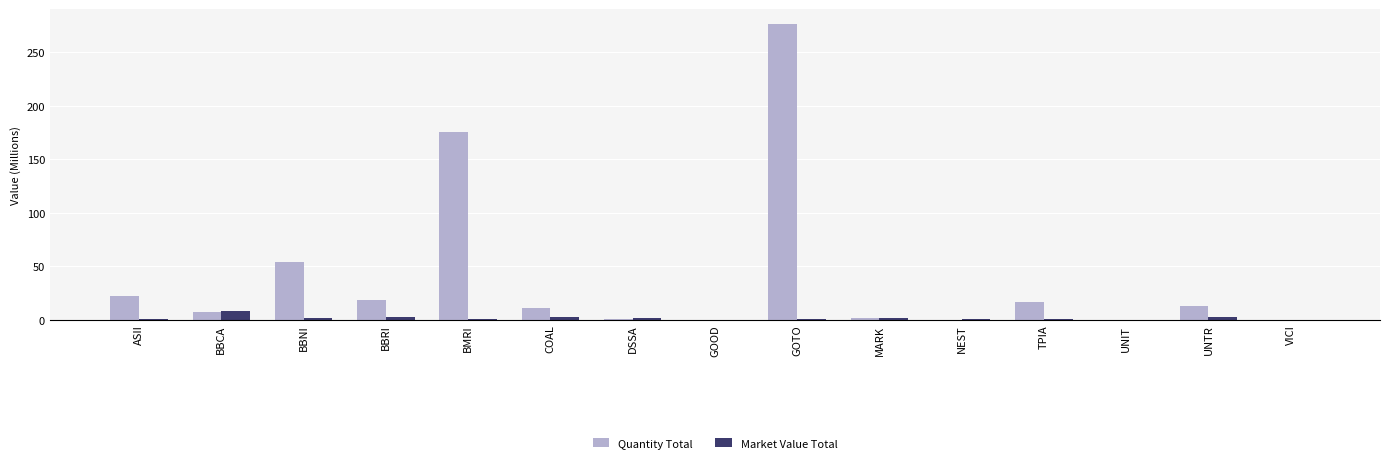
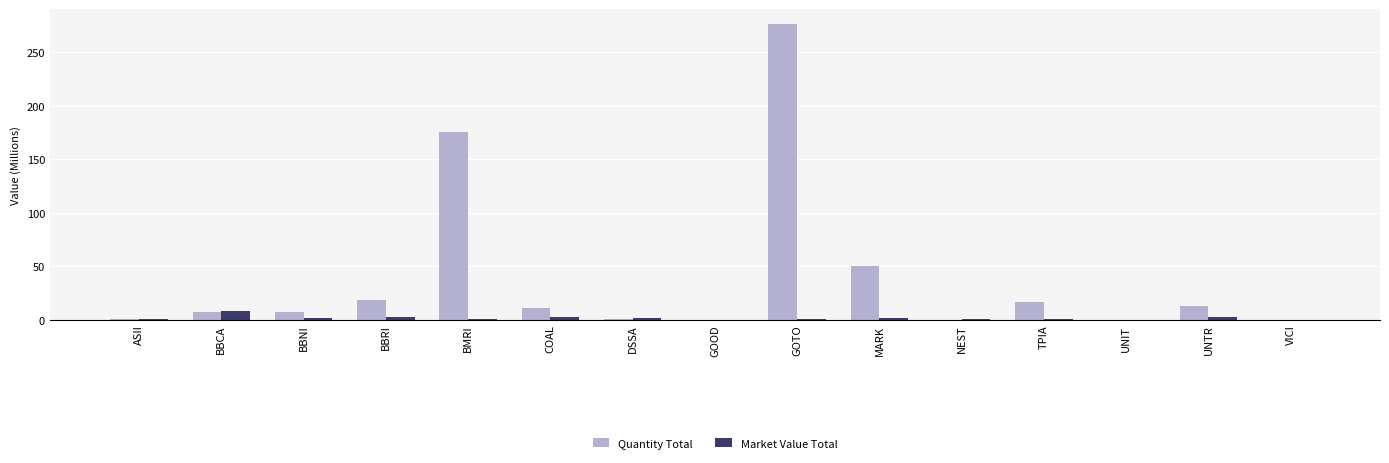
  {
    "Quantity Total": {
-     "ASII": 22,
+     "ASII": 1,
      "BBCA": 7,
-     "BBNI": 54,
+     "BBNI": 7,
      "BBRI": 19,
      "BMRI": 175,
      "COAL": 11,
      "GOTO": 277,
-     "MARK": 2,
+     "MARK": 50,
      "TPIA": 17,
      "UNTR": 13
    },
    "Market Value Total": {
      "BBCA": 8,
      "BBRI": 3,
      "COAL": 3,
      "UNTR": 3
    }
  }
